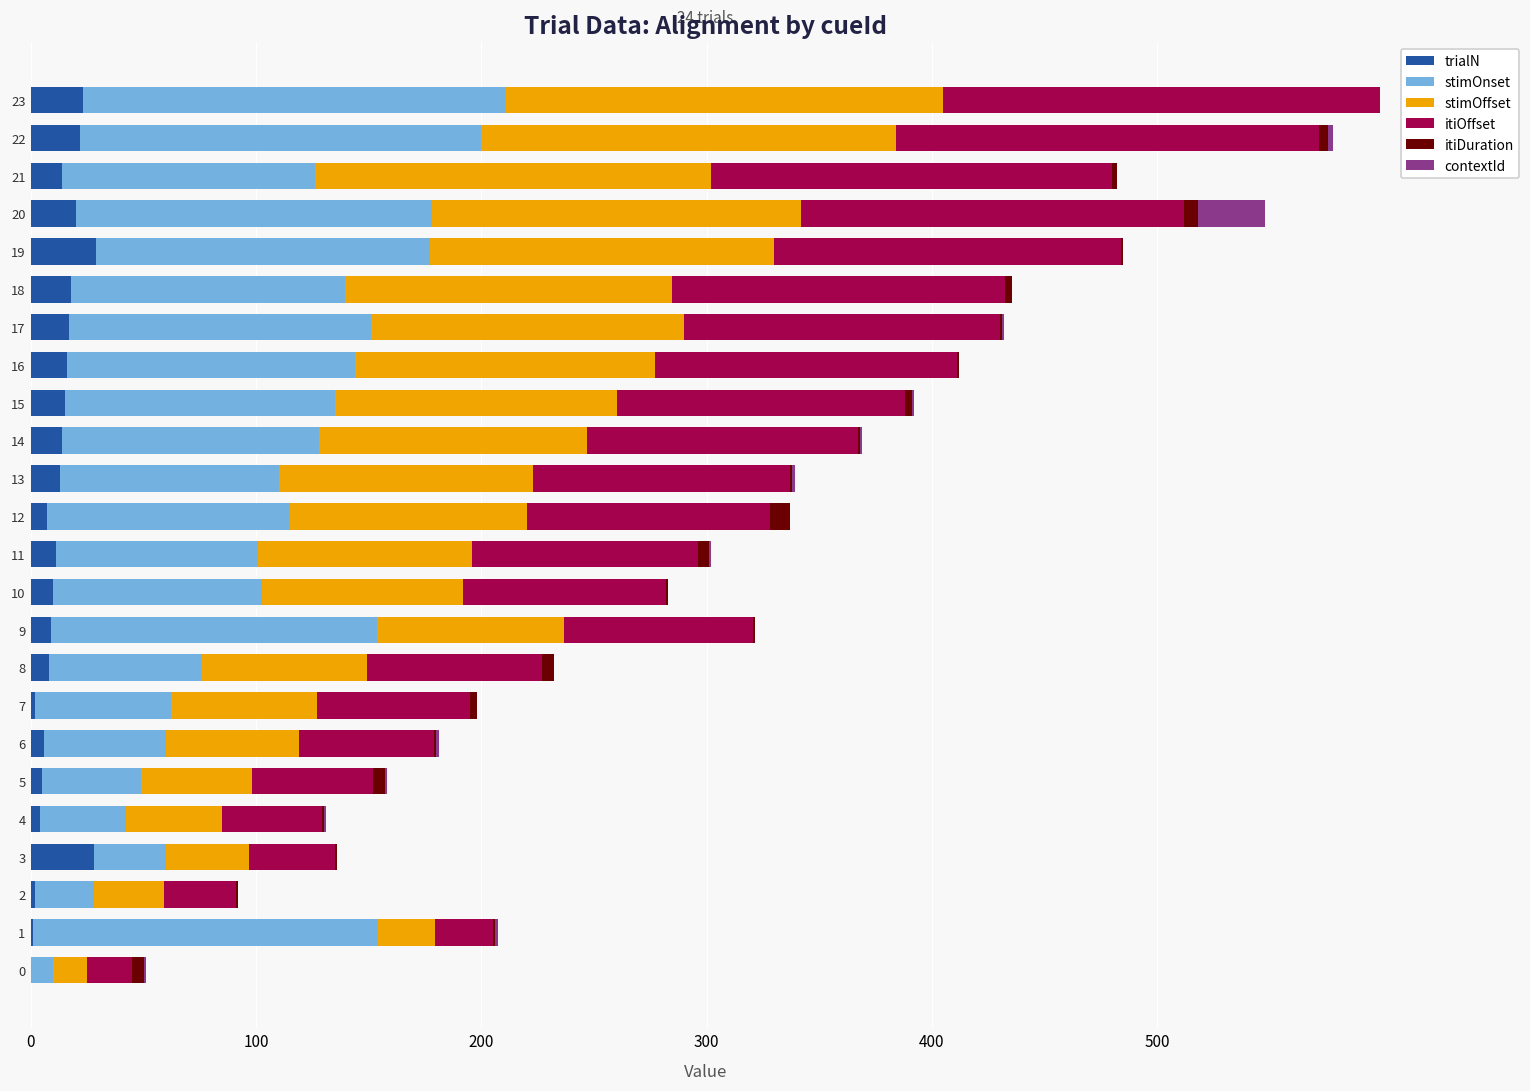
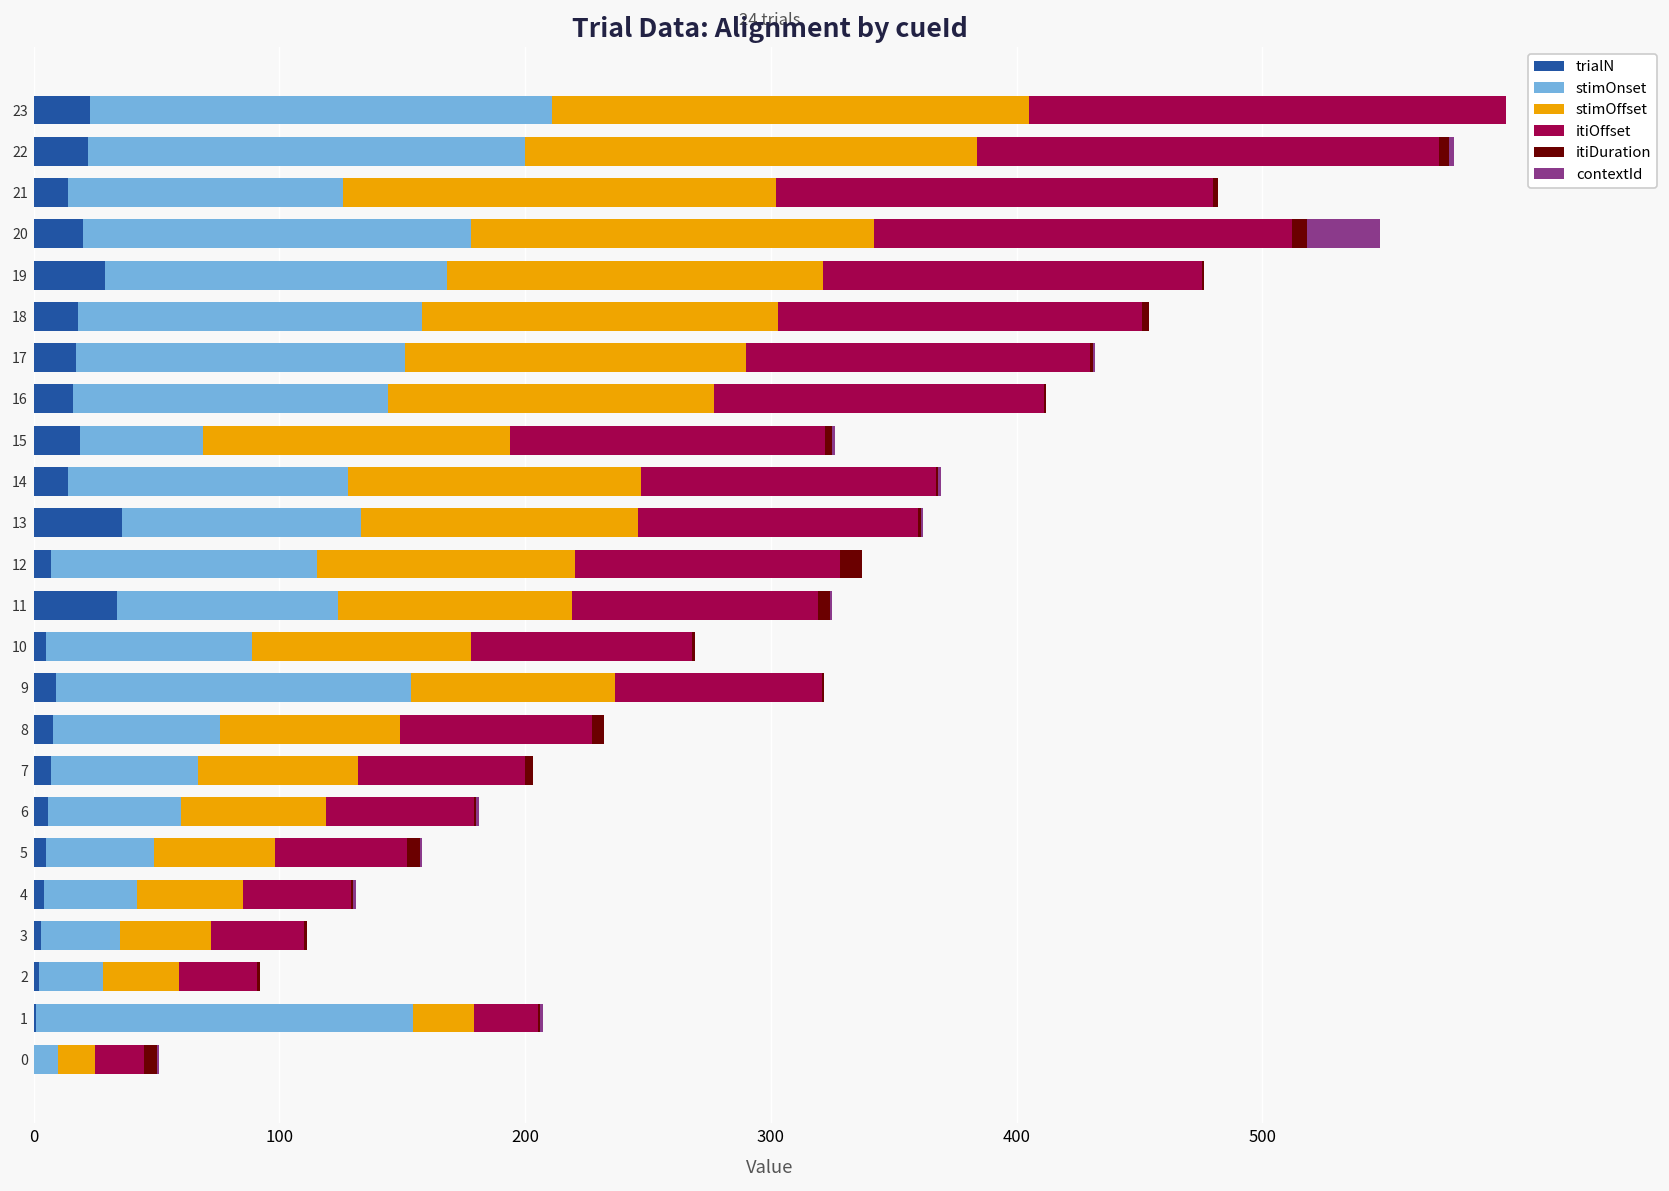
  {
    "trialN": {
      "23": 23,
      "22": 22,
      "21": 14,
      "20": 20,
      "19": 29,
      "18": 18,
      "17": 17,
      "16": 16,
-     "15": 15,
+     "15": 19,
      "14": 14,
-     "13": 13,
+     "13": 36,
      "12": 7,
-     "11": 11,
-     "10": 10,
+     "11": 34,
+     "10": 5,
      "9": 9,
      "8": 8,
-     "7": 2,
+     "7": 7,
      "6": 6,
      "5": 5,
      "4": 4,
-     "3": 28,
+     "3": 3,
      "2": 2,
      "0": 0
    },
    "stimOnset": {
      "23": 188,
      "22": 178,
      "21": 112,
      "20": 158,
-     "19": 148,
-     "18": 122,
+     "19": 139,
+     "18": 140,
      "17": 134,
      "16": 128,
-     "15": 120,
+     "15": 50,
      "14": 114,
      "13": 97,
      "12": 108,
      "11": 90,
-     "10": 93,
+     "10": 84,
      "9": 145,
      "8": 68,
      "7": 60,
      "6": 54,
      "5": 44,
      "4": 38,
      "3": 32,
      "2": 26,
      "1": 153,
      "0": 10
    },
    "stimOffset": {
      "23": 194,
      "22": 184,
      "21": 176,
      "20": 164,
      "19": 153,
      "18": 145,
      "17": 139,
      "16": 133,
      "15": 125,
      "14": 119,
      "13": 113,
      "12": 105,
      "11": 95,
      "10": 89,
      "9": 83,
      "8": 73,
      "7": 65,
      "6": 59,
      "5": 49,
      "4": 43,
      "3": 37,
      "2": 31,
      "1": 25,
      "0": 15
    },
    "itiOffset": {
      "23": 194,
      "22": 188,
      "21": 178,
      "20": 170,
      "19": 154,
      "18": 148,
      "17": 140,
      "16": 134,
      "15": 128,
      "14": 120,
      "13": 114,
      "12": 108,
      "11": 100,
      "10": 90,
      "9": 84,
      "8": 78,
      "7": 68,
      "6": 60,
      "5": 54,
      "4": 44,
      "3": 38,
      "2": 32,
      "1": 26,
      "0": 20
    },
    "itiDuration": {
      "23": 0,
      "22": 4,
      "21": 2,
      "20": 6,
      "18": 3,
      "15": 3,
      "12": 9,
      "11": 5,
      "8": 5,
      "7": 3,
      "5": 5,
      "0": 5
    },
    "contextId": {
      "23": 0,
      "22": 2,
      "21": 0,
      "20": 30,
      "19": 0,
      "18": 0,
      "16": 0,
      "12": 0,
      "10": 0,
      "9": 0,
      "8": 0,
      "7": 0,
      "3": 0,
      "2": 0
    }
  }
